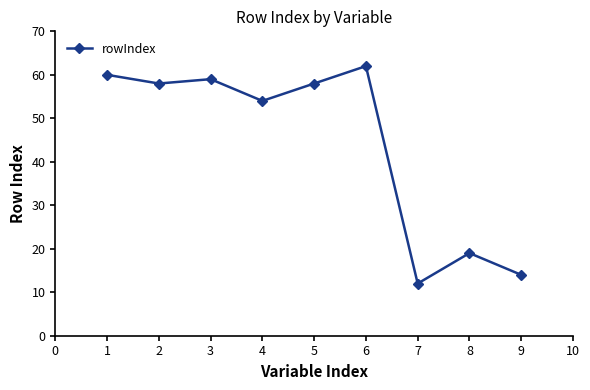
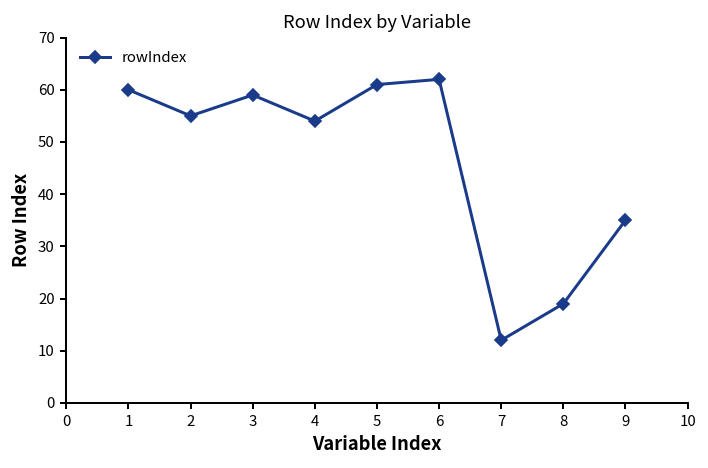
  {
    "1": 60,
-   "2": 58,
+   "2": 55,
    "3": 59,
    "4": 54,
-   "5": 58,
+   "5": 61,
    "6": 62,
    "7": 12,
    "8": 19,
-   "9": 14
+   "9": 35
  }
